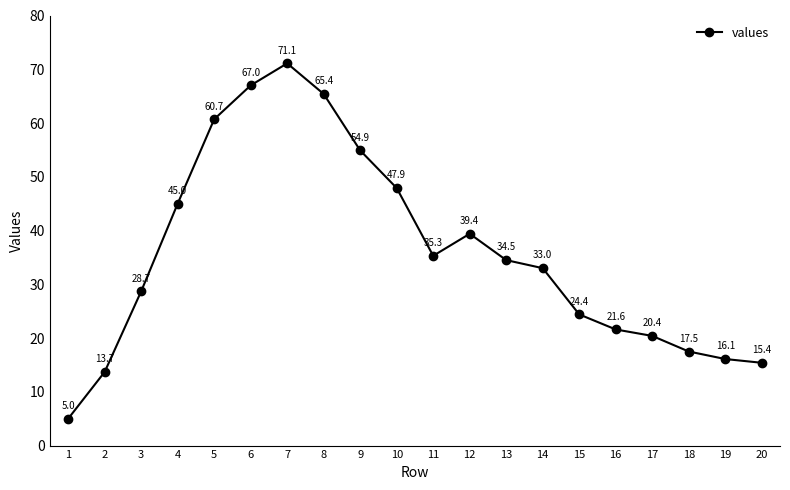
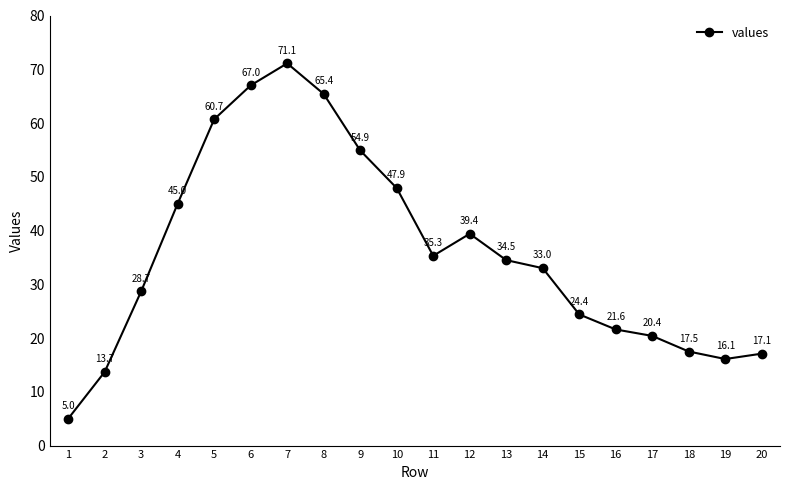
  {
    "1": 5.0,
    "2": 13.7,
    "3": 28.7,
    "4": 45.0,
    "5": 60.7,
    "6": 67.0,
    "7": 71.1,
    "8": 65.4,
    "9": 54.9,
    "10": 47.9,
    "11": 35.3,
    "12": 39.4,
    "13": 34.5,
    "14": 33.0,
    "15": 24.4,
    "16": 21.6,
    "17": 20.4,
    "18": 17.5,
    "19": 16.1,
-   "20": 15.4
+   "20": 17.1
  }
